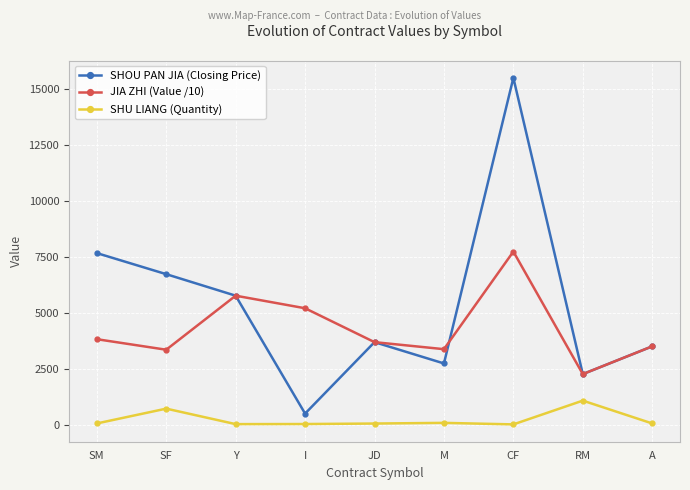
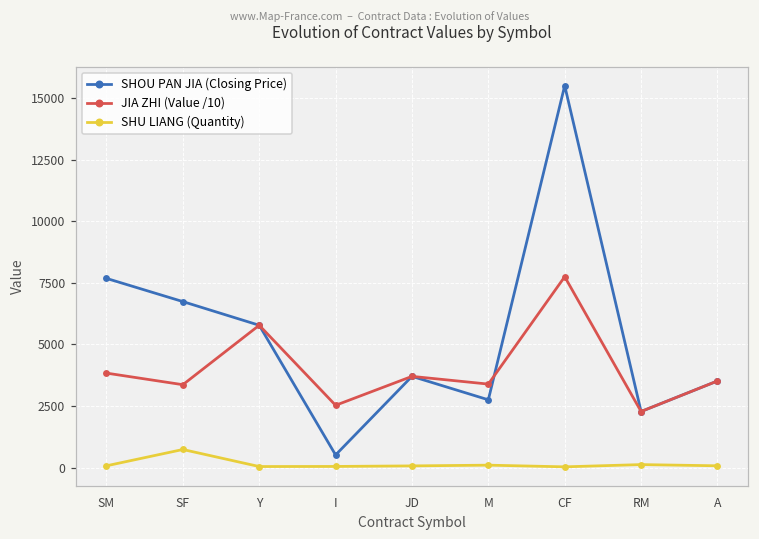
  {
    "SHOU PAN JIA (Closing Price)": {
      "SM": 7700,
      "SF": 6700,
      "I": 500,
      "M": 2800,
      "CF": 15500
    },
    "JIA ZHI (Value /10)": {
      "SM": 3800,
      "SF": 3400,
-     "I": 5200,
+     "I": 2500,
      "M": 3400,
      "CF": 7700
    },
    "SHU LIANG (Quantity)": {
      "SM": 100,
      "SF": 700,
      "Y": 100,
      "I": 100,
      "JD": 100,
      "M": 100,
      "CF": 0,
-     "RM": 1100,
+     "RM": 100,
      "A": 100
    }
  }
